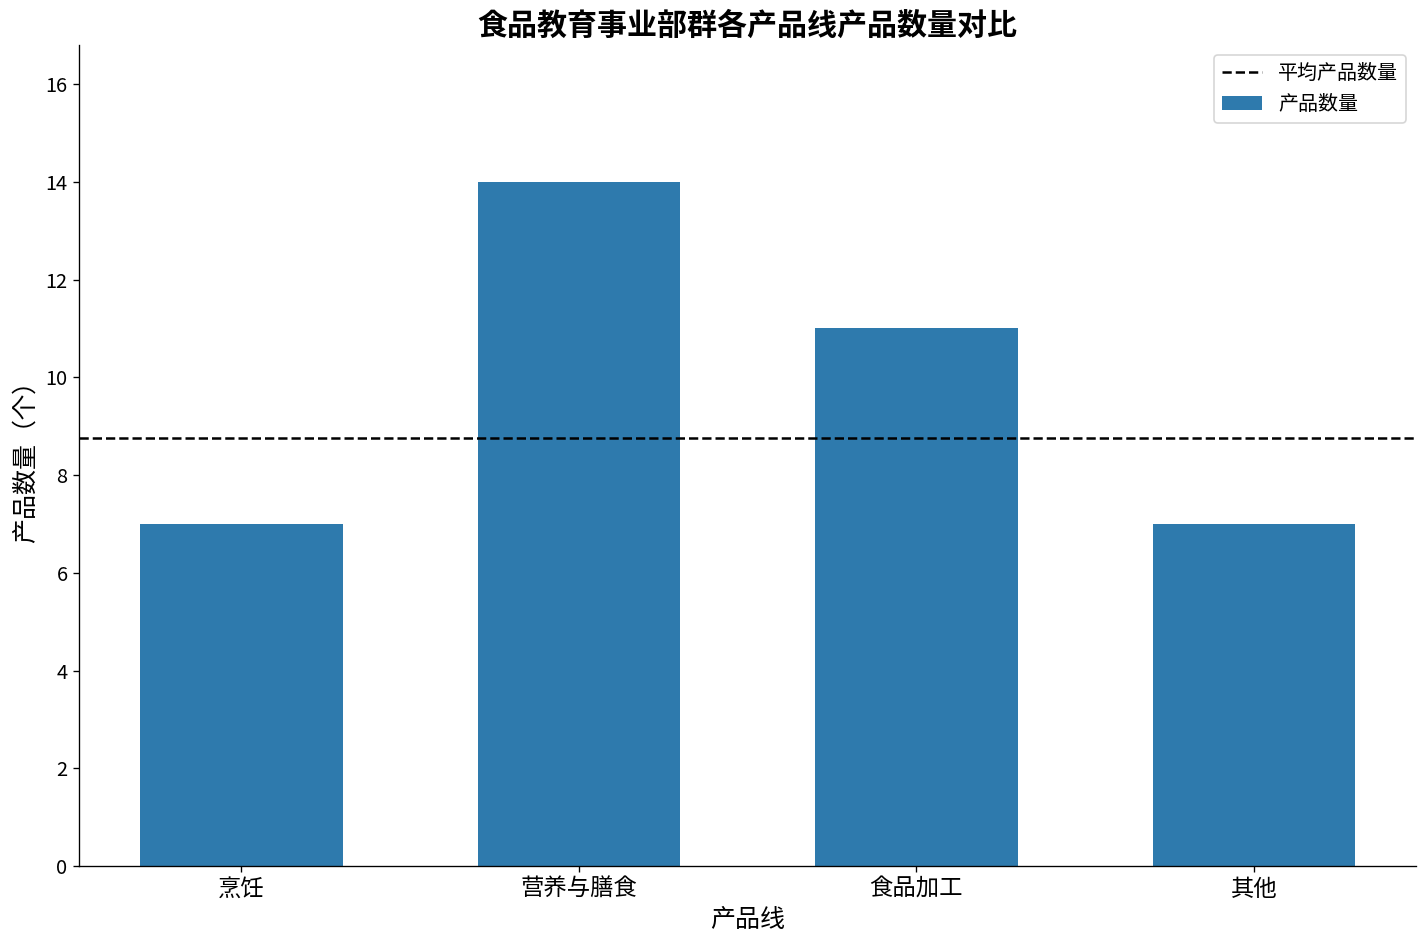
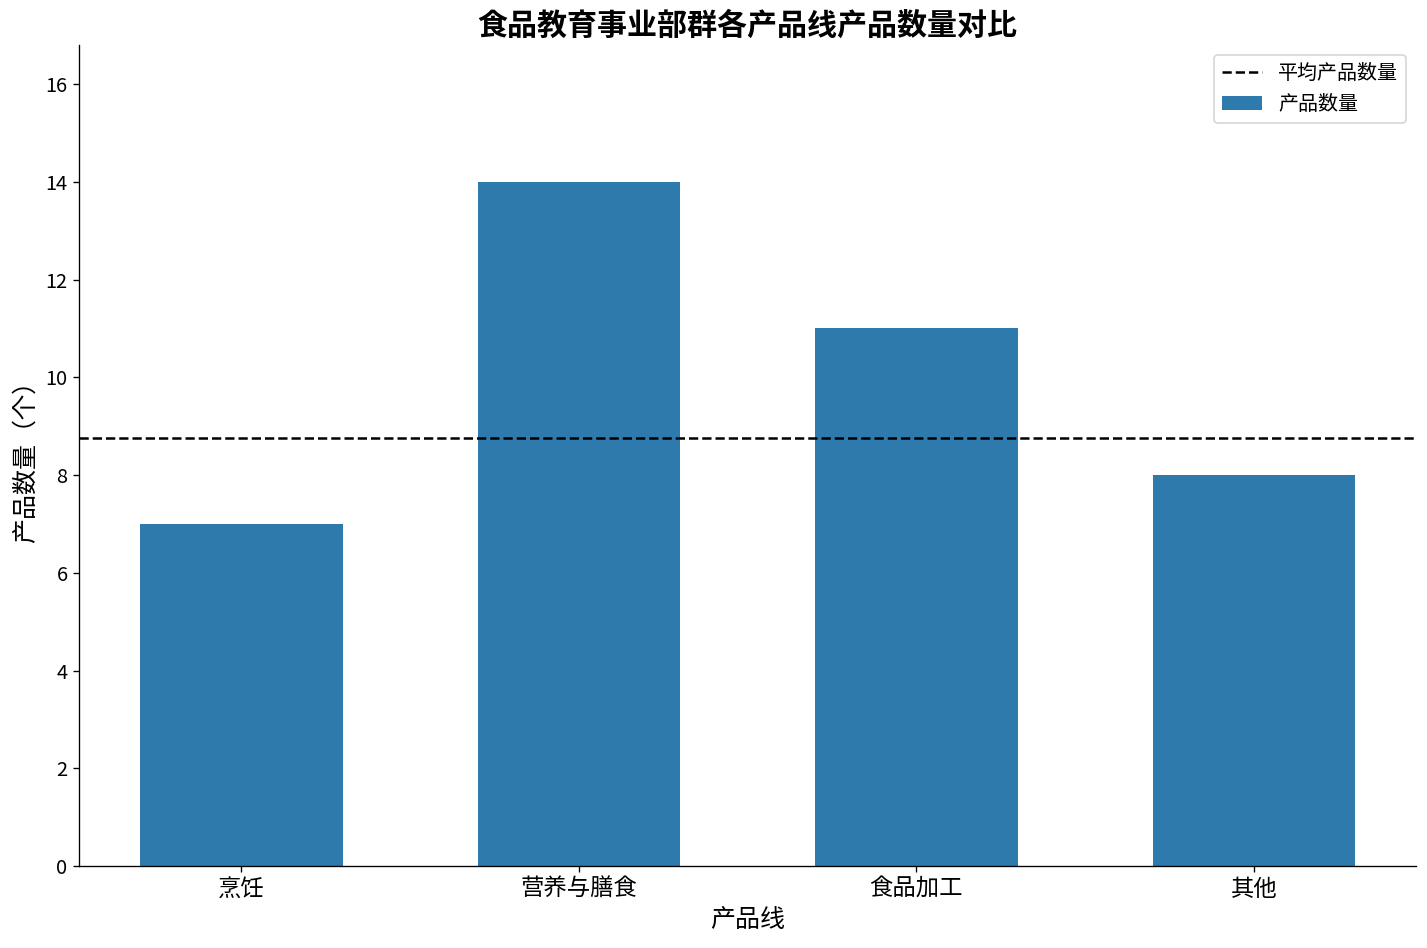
  {
    "烹饪": 7,
    "营养与膳食": 14,
    "食品加工": 11,
-   "其他": 7
+   "其他": 8
  }
